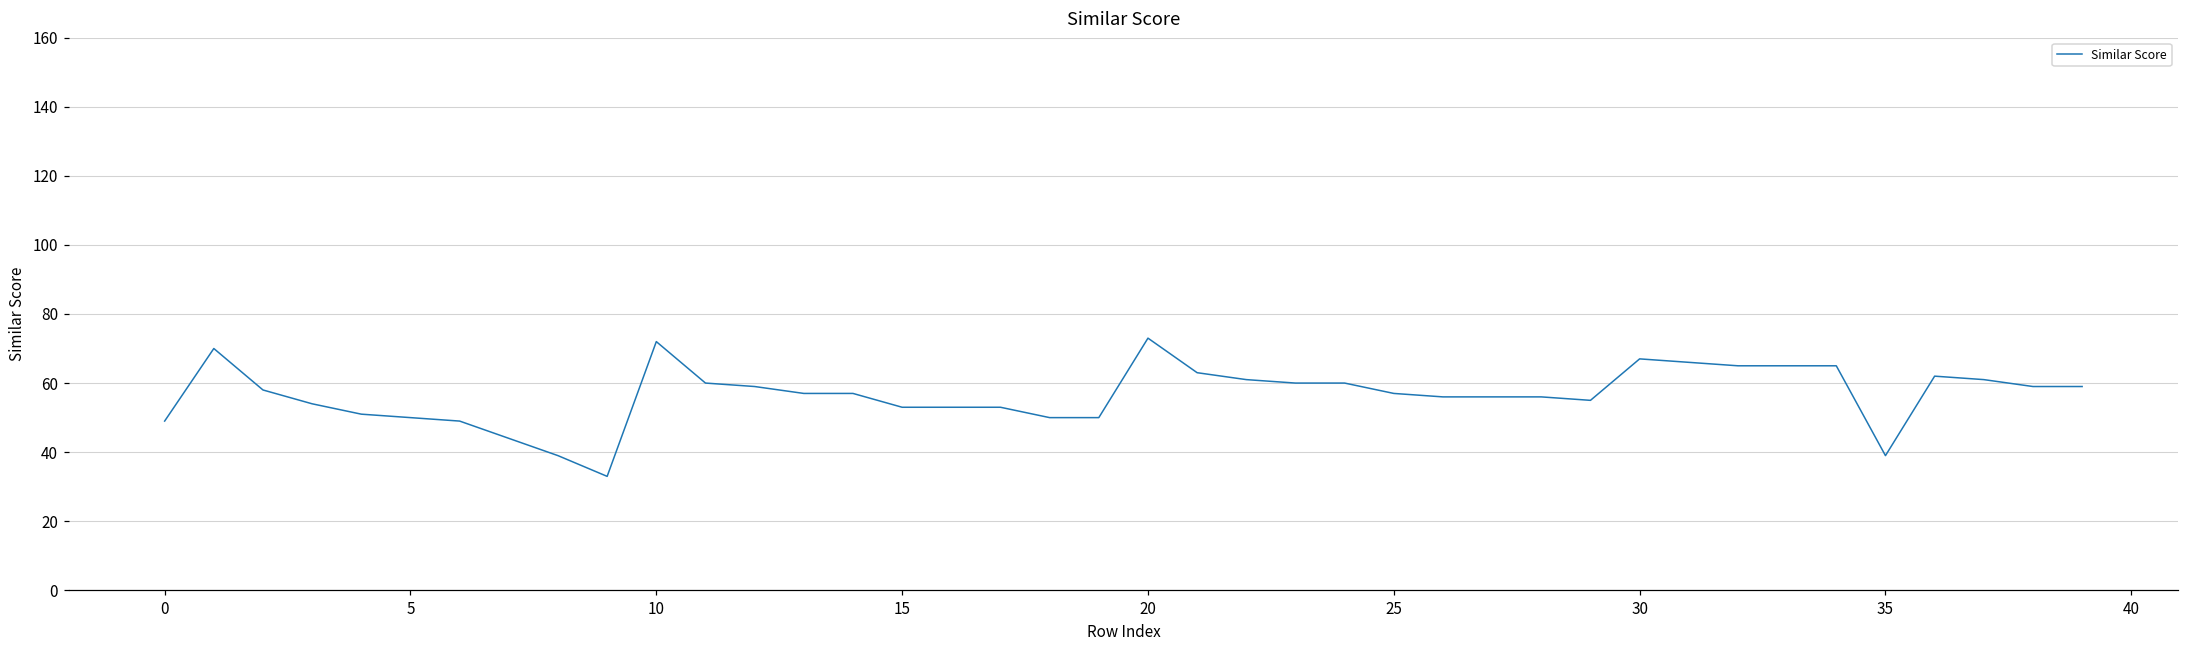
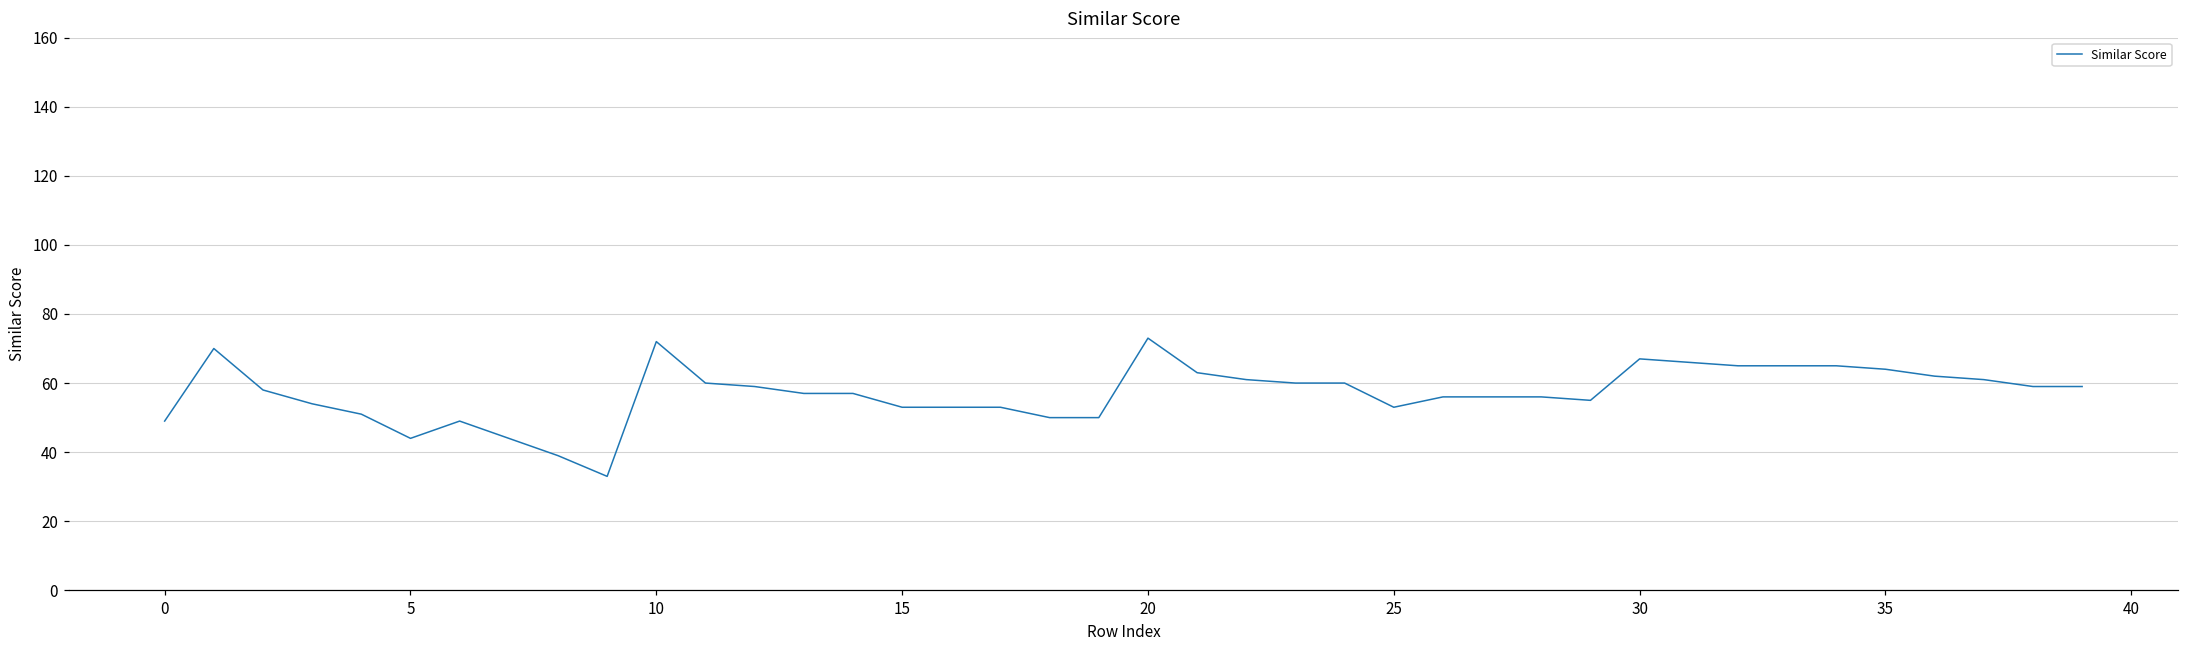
  {
    "0": 49,
-   "5": 50,
+   "5": 44,
    "10": 72,
    "15": 53,
    "20": 73,
-   "25": 57,
+   "25": 53,
    "30": 67,
-   "35": 39
+   "35": 64
  }
